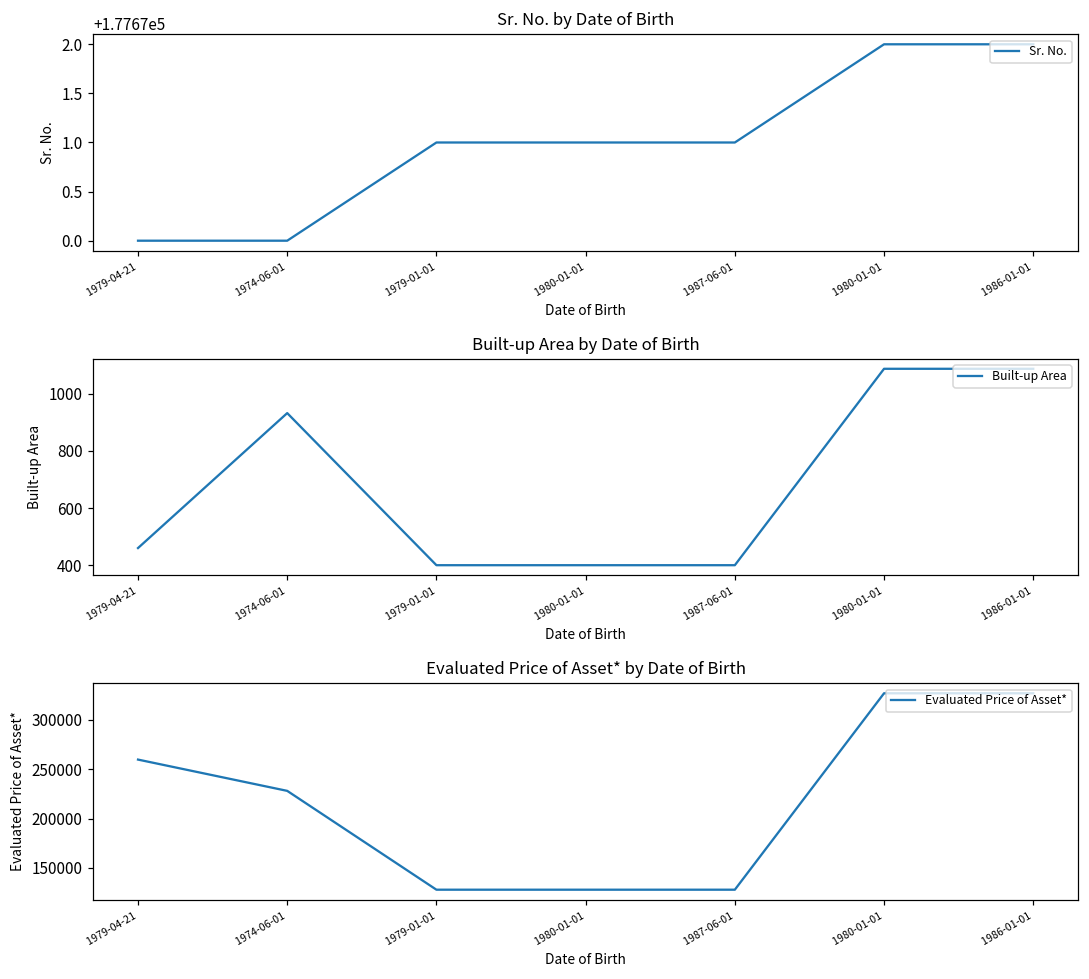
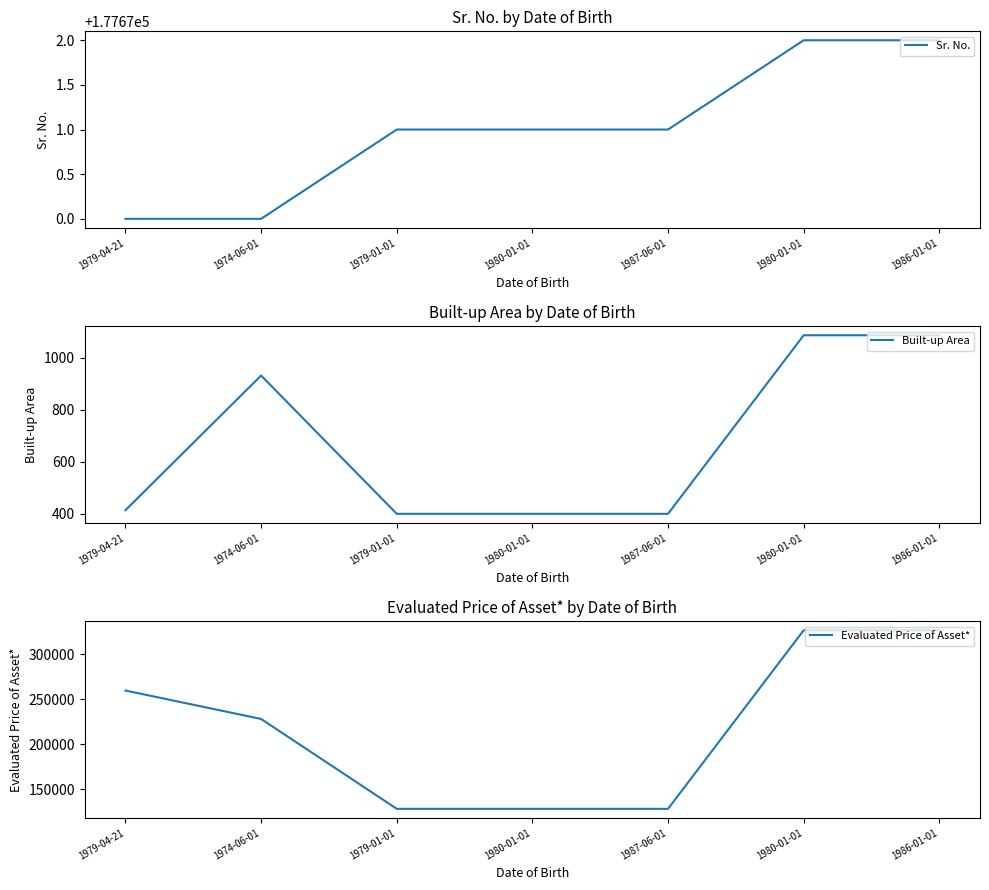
  {
    "Sr. No. by Date of Birth": {
      "1979-04-21": 177670.0,
      "1974-06-01": 177670.0,
      "1979-01-01": 177671.0,
      "1987-06-01": 177671.0
    },
    "Built-up Area by Date of Birth": {
-     "1979-04-21": 460,
+     "1979-04-21": 410,
      "1974-06-01": 930,
      "1979-01-01": 400,
      "1987-06-01": 400
    },
    "Evaluated Price of Asset* by Date of Birth": {
      "1979-04-21": 260000,
      "1974-06-01": 230000,
      "1979-01-01": 130000,
      "1987-06-01": 130000
    }
  }
